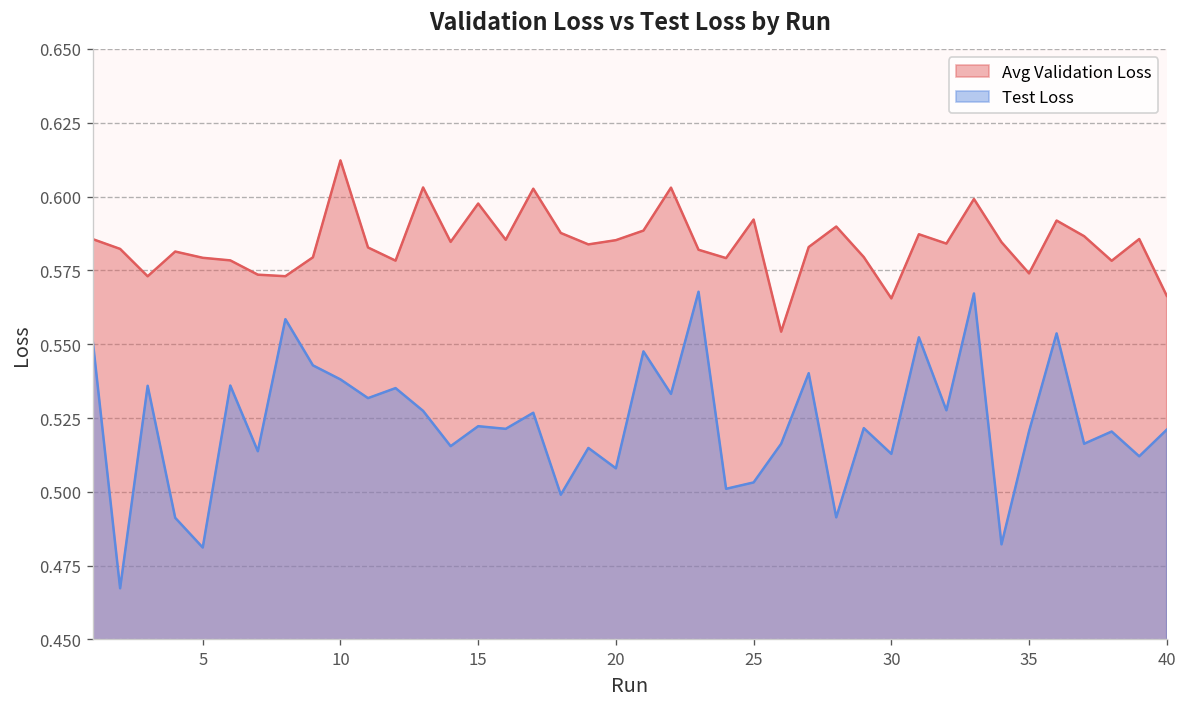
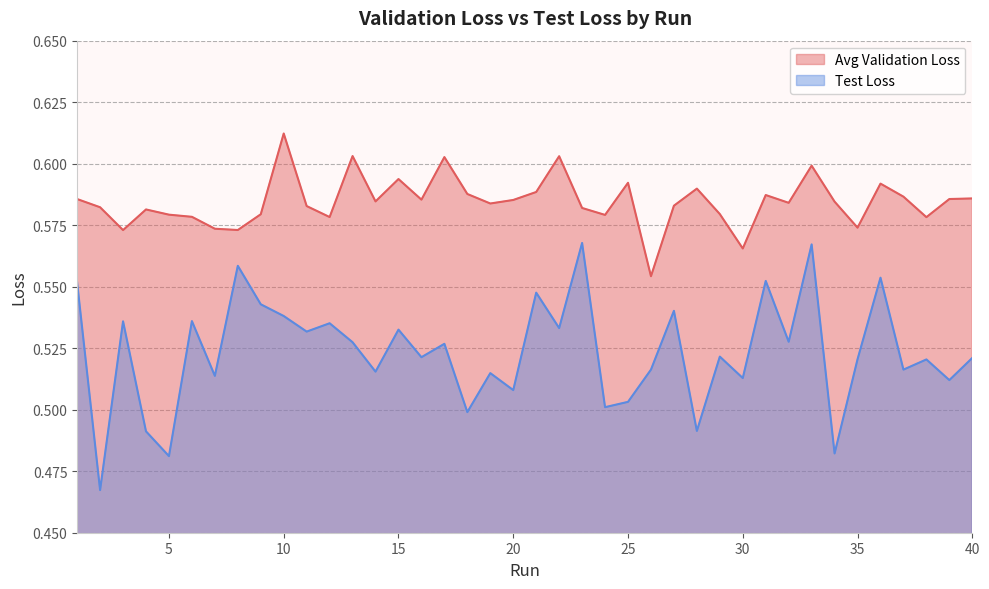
  {
    "Avg Validation Loss": {
      "5": 0.579,
      "10": 0.612,
-     "15": 0.598,
+     "15": 0.594,
      "20": 0.585,
      "25": 0.592,
      "30": 0.566,
      "35": 0.574,
-     "40": 0.566
+     "40": 0.586
    },
    "Test Loss": {
      "5": 0.481,
      "10": 0.538,
-     "15": 0.522,
+     "15": 0.533,
      "20": 0.508,
      "25": 0.503,
      "30": 0.513,
      "35": 0.521,
      "40": 0.521
    }
  }
